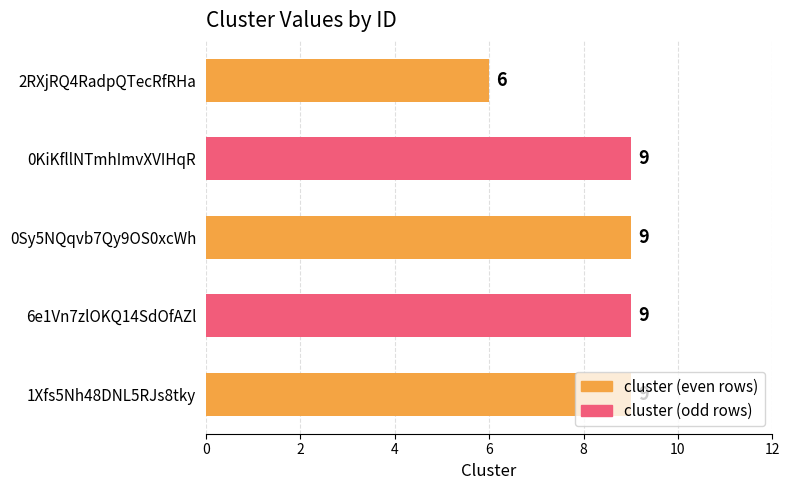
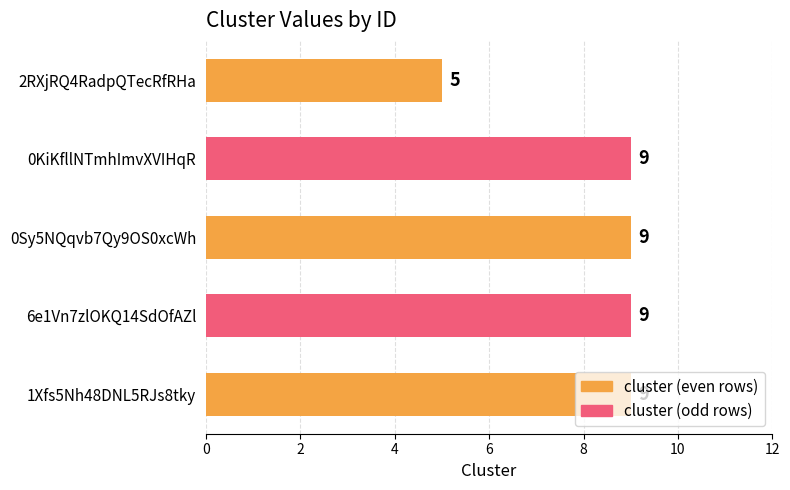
  {
-   "2RXjRQ4RadpQTecRfRHa": 6,
+   "2RXjRQ4RadpQTecRfRHa": 5,
    "0KiKfllNTmhImvXVIHqR": 9,
    "0Sy5NQqvb7Qy9OS0xcWh": 9,
    "6e1Vn7zlOKQ14SdOfAZl": 9
  }
